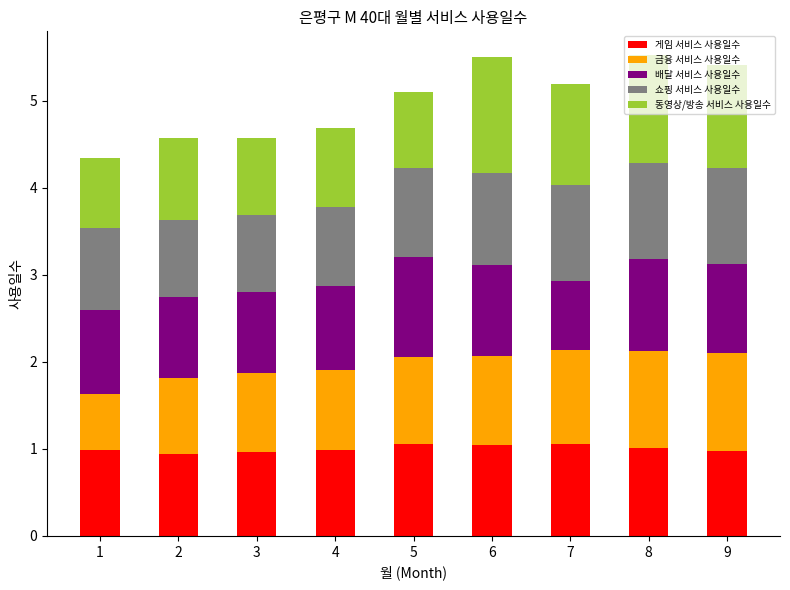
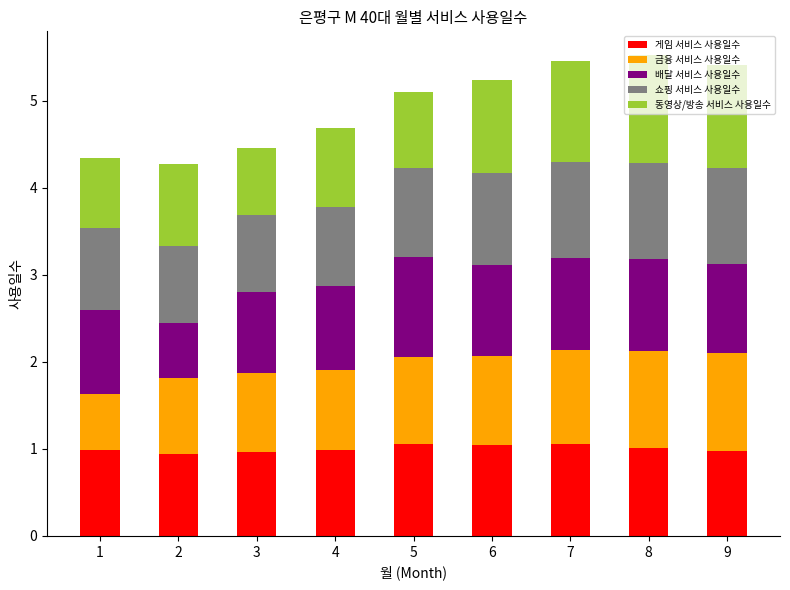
  {
    "게임 서비스 사용일수": {
      "1": 1.0,
      "2": 0.9,
      "3": 1.0,
      "4": 1.0,
      "5": 1.1,
      "6": 1.0,
      "7": 1.1,
      "8": 1.0,
      "9": 1.0
    },
    "금융 서비스 사용일수": {
      "1": 0.7,
      "2": 0.9,
      "3": 0.9,
      "4": 0.9,
      "5": 1.0,
      "6": 1.0,
      "7": 1.1,
      "8": 1.1,
      "9": 1.1
    },
    "배달 서비스 사용일수": {
      "1": 1.0,
-     "2": 0.9,
+     "2": 0.6,
      "3": 0.9,
      "4": 1.0,
      "5": 1.1,
      "6": 1.0,
-     "7": 0.8,
+     "7": 1.1,
      "8": 1.1,
      "9": 1.0
    },
    "쇼핑 서비스 사용일수": {
      "1": 0.9,
      "2": 0.9,
      "3": 0.9,
      "4": 0.9,
      "5": 1.0,
      "6": 1.1,
      "7": 1.1,
      "8": 1.1,
      "9": 1.1
    },
    "동영상/방송 서비스 사용일수": {
      "1": 0.8,
      "2": 0.9,
-     "3": 0.9,
+     "3": 0.8,
      "4": 0.9,
      "5": 0.9,
-     "6": 1.3,
+     "6": 1.1,
      "7": 1.2
    }
  }
